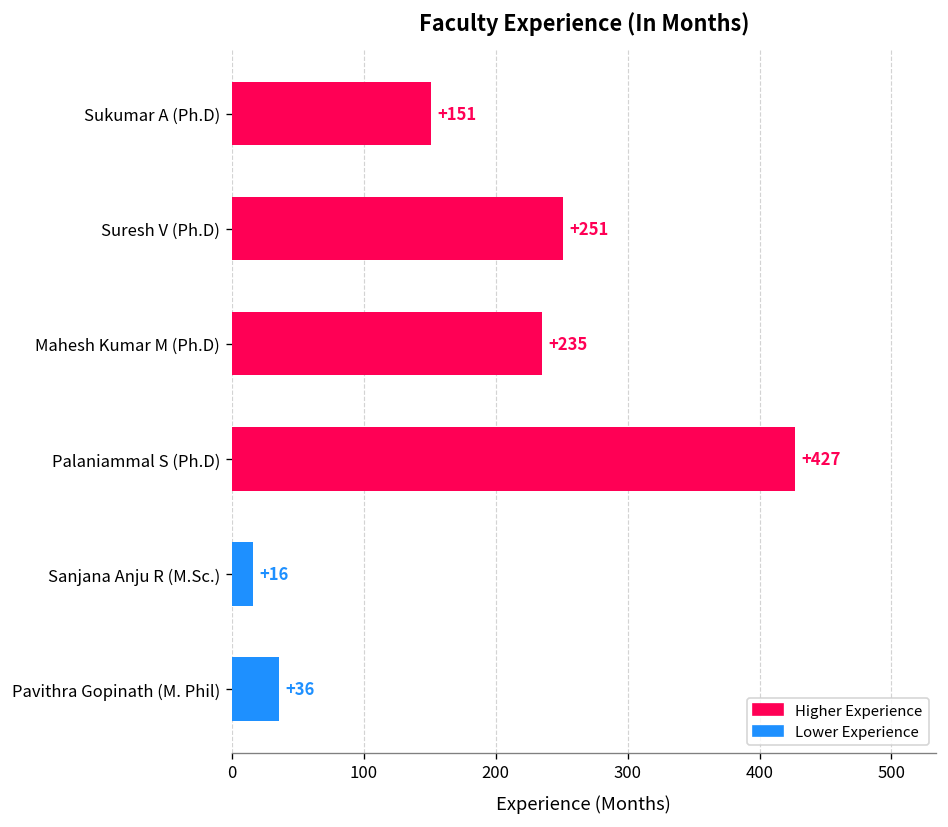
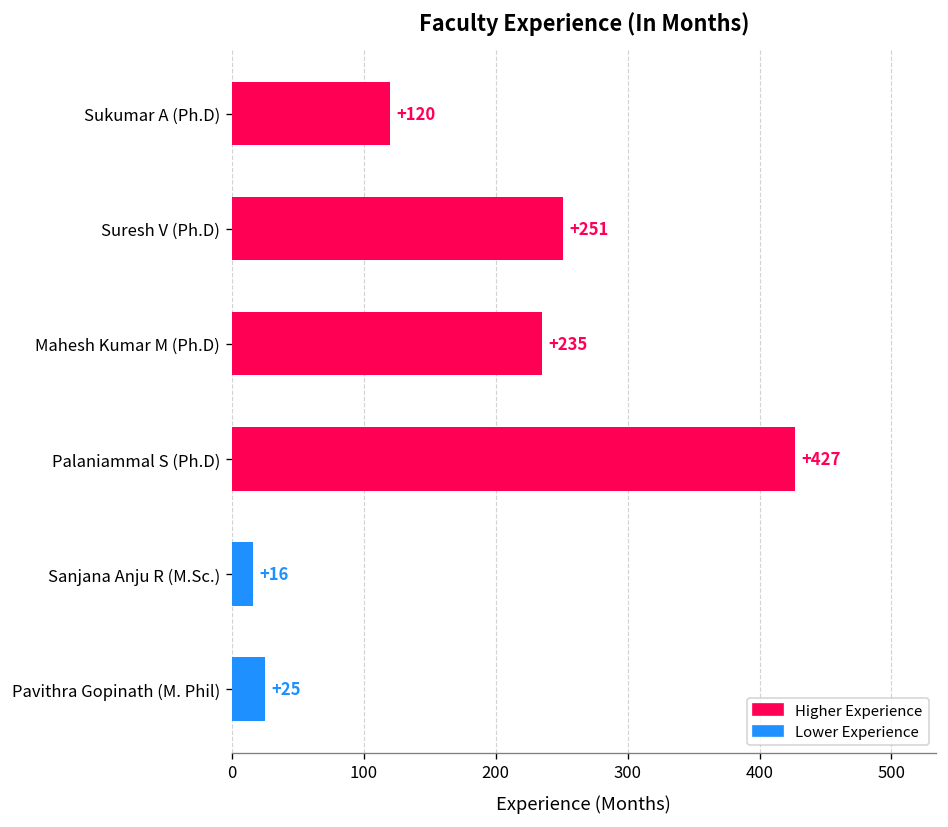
  {
-   "Sukumar A (Ph.D)": "+151",
+   "Sukumar A (Ph.D)": "+120",
    "Suresh V (Ph.D)": "+251",
    "Mahesh Kumar M (Ph.D)": "+235",
    "Palaniammal S (Ph.D)": "+427",
    "Sanjana Anju R (M.Sc.)": "+16",
-   "Pavithra Gopinath (M. Phil)": "+36"
+   "Pavithra Gopinath (M. Phil)": "+25"
  }
